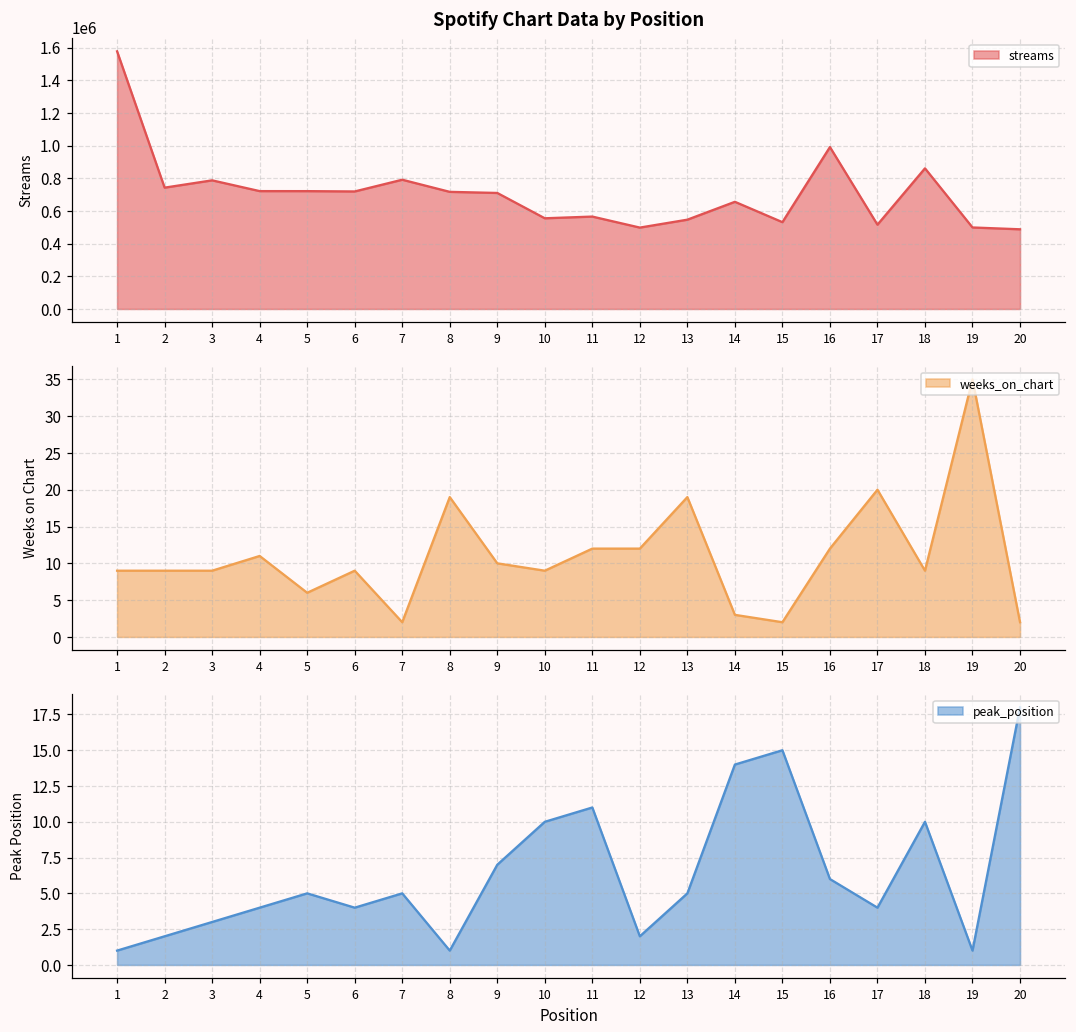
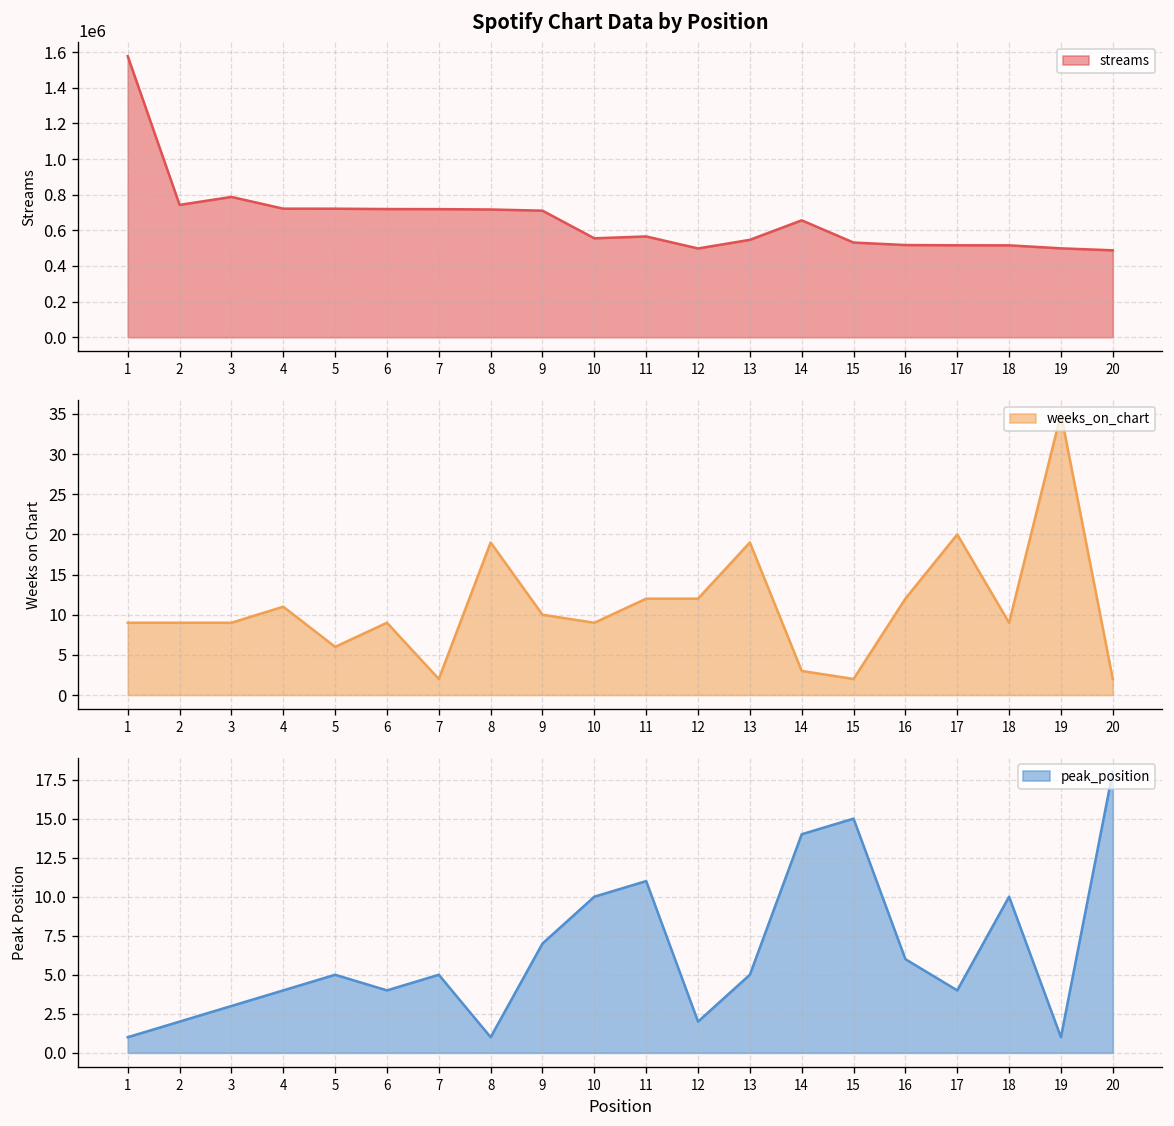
  {
    "Spotify Chart Data by Position": {
      "1": 1580000,
      "2": 740000,
      "3": 790000,
      "4": 720000,
      "5": 720000,
      "6": 720000,
-     "7": 790000,
+     "7": 720000,
      "8": 720000,
      "9": 710000,
      "10": 560000,
      "11": 570000,
      "12": 500000,
      "13": 550000,
      "14": 660000,
      "15": 530000,
-     "16": 990000,
+     "16": 520000,
      "17": 520000,
-     "18": 860000,
+     "18": 520000,
      "19": 500000,
      "20": 490000
    }
  }
